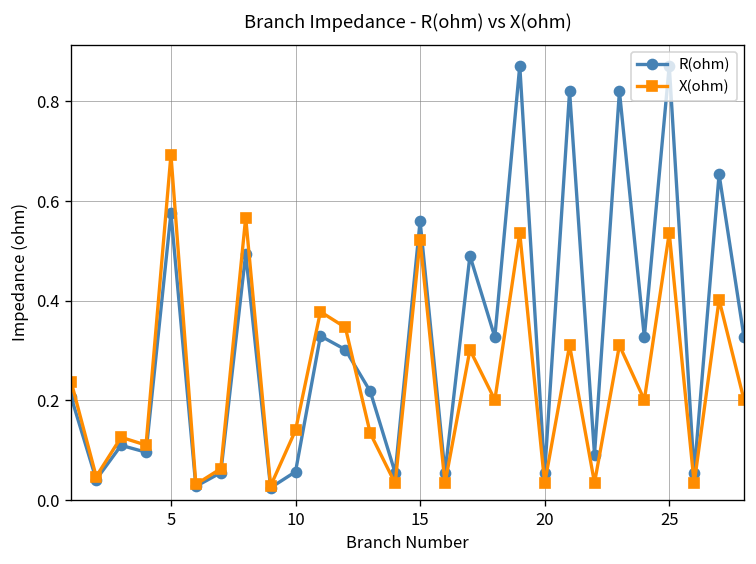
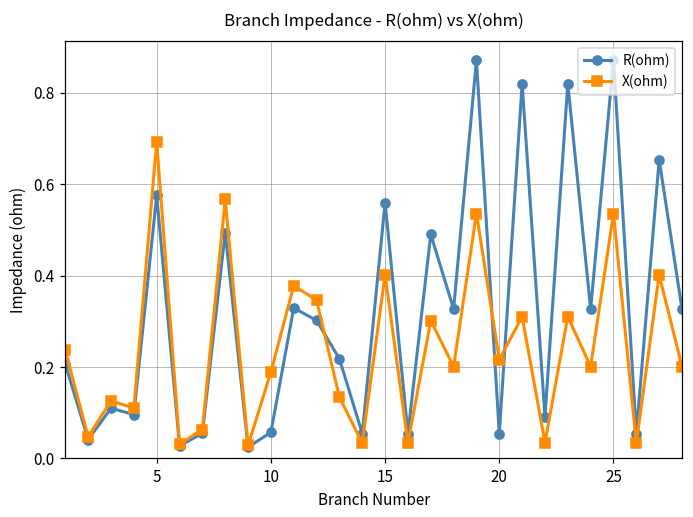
  {
    "R(ohm)": {
      "5": 0.58,
      "10": 0.06,
      "15": 0.56,
      "20": 0.05
    },
    "X(ohm)": {
      "5": 0.69,
-     "10": 0.14,
-     "15": 0.52,
-     "20": 0.03,
+     "10": 0.19,
+     "15": 0.40,
+     "20": 0.22,
      "25": 0.54
    }
  }
